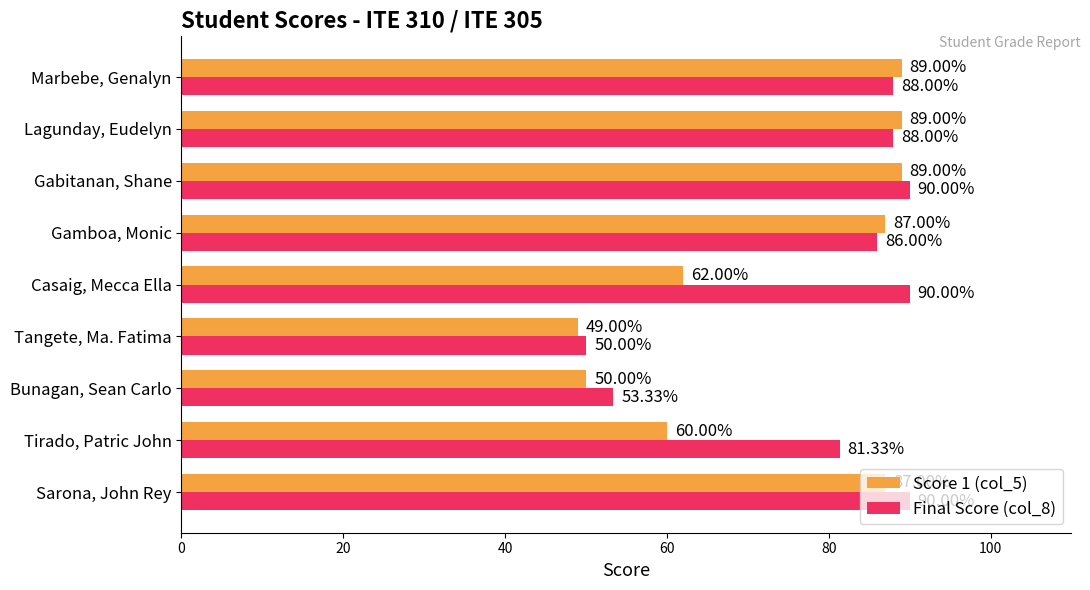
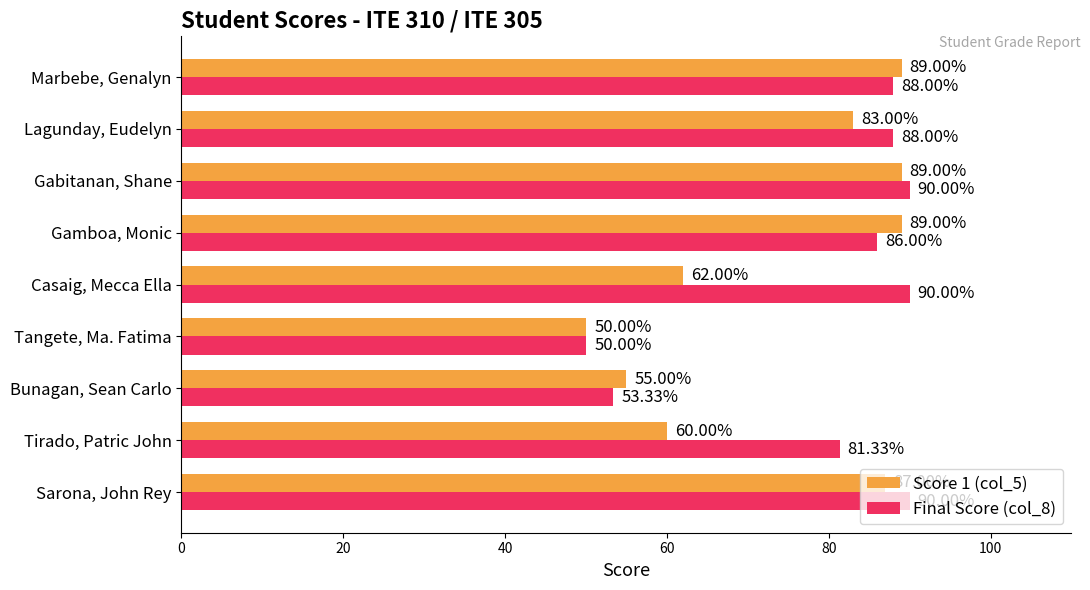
  {
    "Score 1 (col_5)": {
      "Marbebe, Genalyn": "89.00%",
-     "Lagunday, Eudelyn": "89.00%",
+     "Lagunday, Eudelyn": "83.00%",
      "Gabitanan, Shane": "89.00%",
-     "Gamboa, Monic": "87.00%",
+     "Gamboa, Monic": "89.00%",
      "Casaig, Mecca Ella": "62.00%",
-     "Tangete, Ma. Fatima": "49.00%",
-     "Bunagan, Sean Carlo": "50.00%",
+     "Tangete, Ma. Fatima": "50.00%",
+     "Bunagan, Sean Carlo": "55.00%",
      "Tirado, Patric John": "60.00%"
    },
    "Final Score (col_8)": {
      "Marbebe, Genalyn": "88.00%",
      "Lagunday, Eudelyn": "88.00%",
      "Gabitanan, Shane": "90.00%",
      "Gamboa, Monic": "86.00%",
      "Casaig, Mecca Ella": "90.00%",
      "Tangete, Ma. Fatima": "50.00%",
      "Bunagan, Sean Carlo": "53.33%",
      "Tirado, Patric John": "81.33%"
    }
  }
